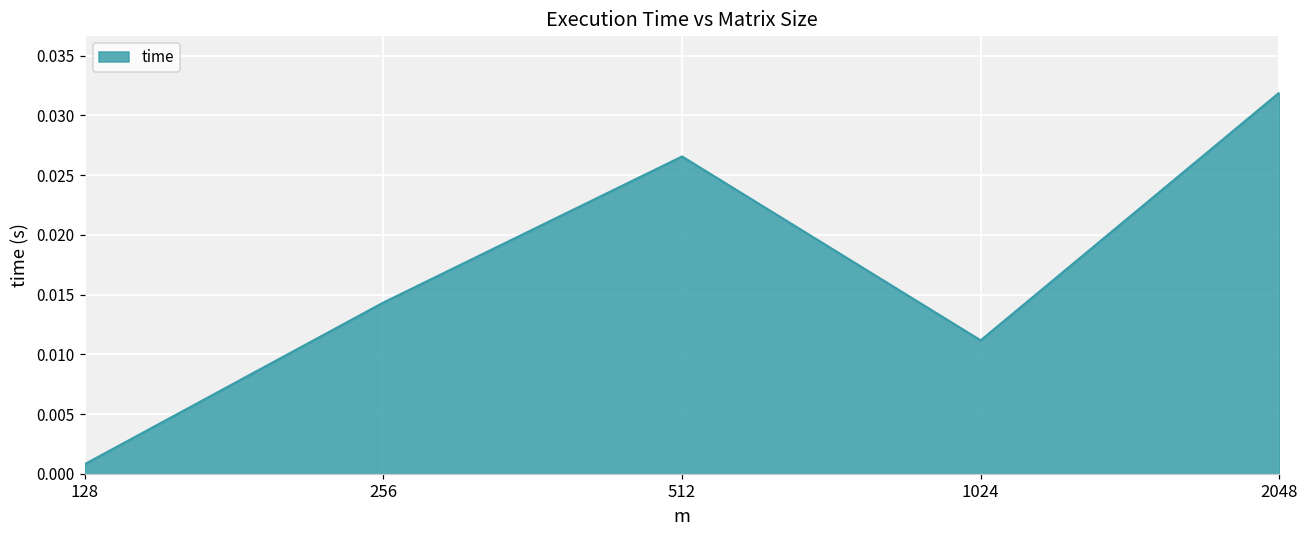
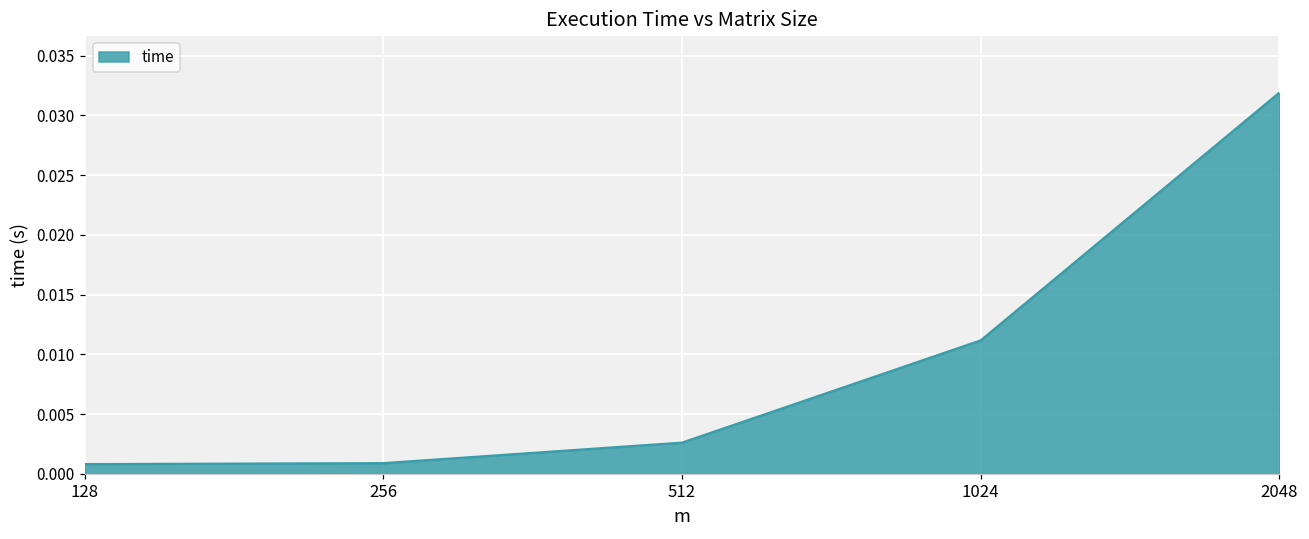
  {
    "128": 0.0008,
-   "256": 0.0143,
-   "512": 0.0265,
+   "256": 0.0009,
+   "512": 0.0026,
    "1024": 0.0112,
    "2048": 0.0319
  }
